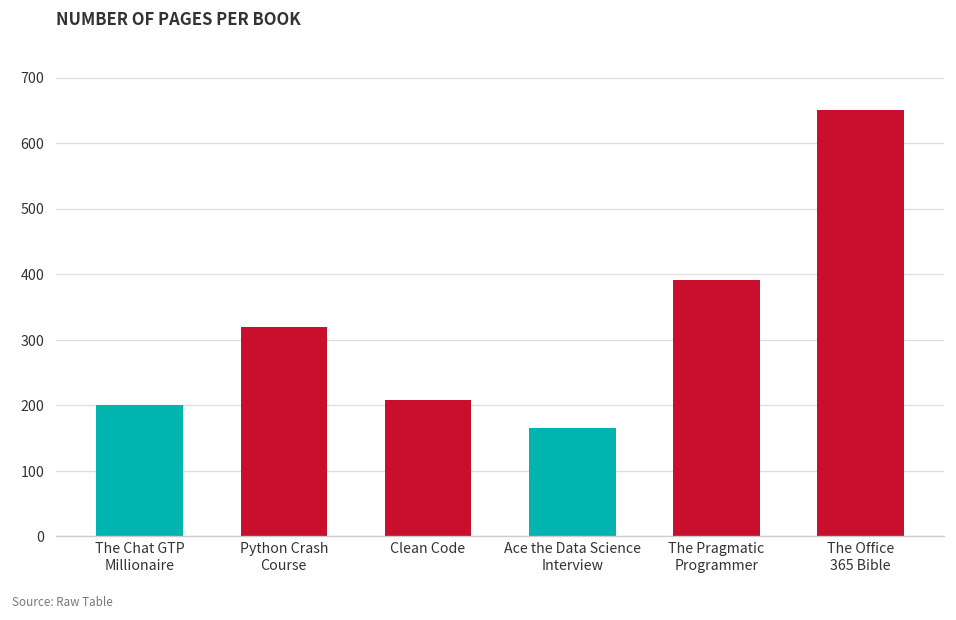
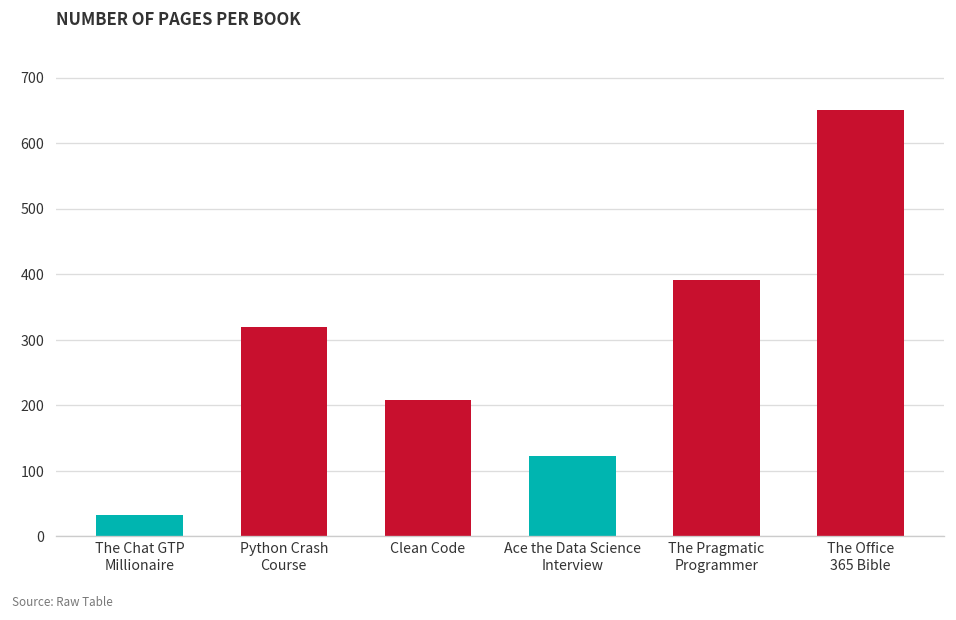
  {
-   "The Chat GTP Millionaire": 200,
+   "The Chat GTP Millionaire": 30,
    "Python Crash Course": 320,
    "Clean Code": 210,
-   "Ace the Data Science Interview": 170,
+   "Ace the Data Science Interview": 120,
    "The Pragmatic Programmer": 390,
    "The Office 365 Bible": 650
  }
